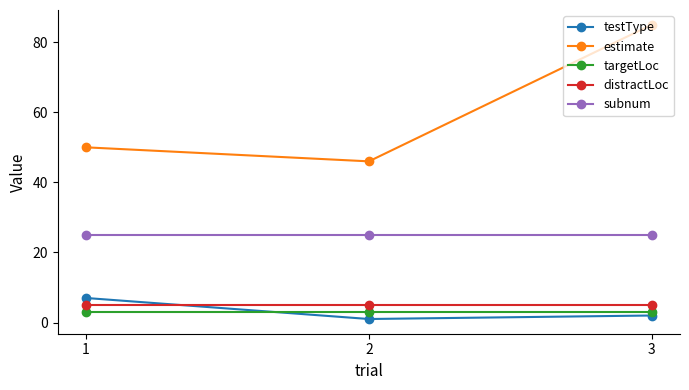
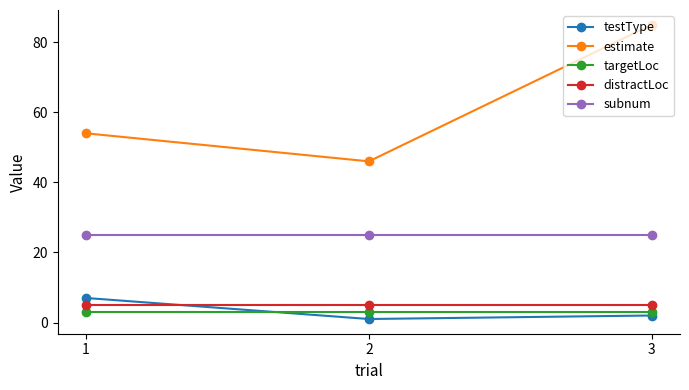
  {
    "testType": {
      "1": 7,
      "2": 1,
      "3": 2
    },
    "estimate": {
-     "1": 50,
+     "1": 54,
      "2": 46
    },
    "targetLoc": {
      "1": 3,
      "2": 3,
      "3": 3
    },
    "distractLoc": {
      "1": 5,
      "2": 5,
      "3": 5
    },
    "subnum": {
      "1": 25,
      "2": 25,
      "3": 25
    }
  }
